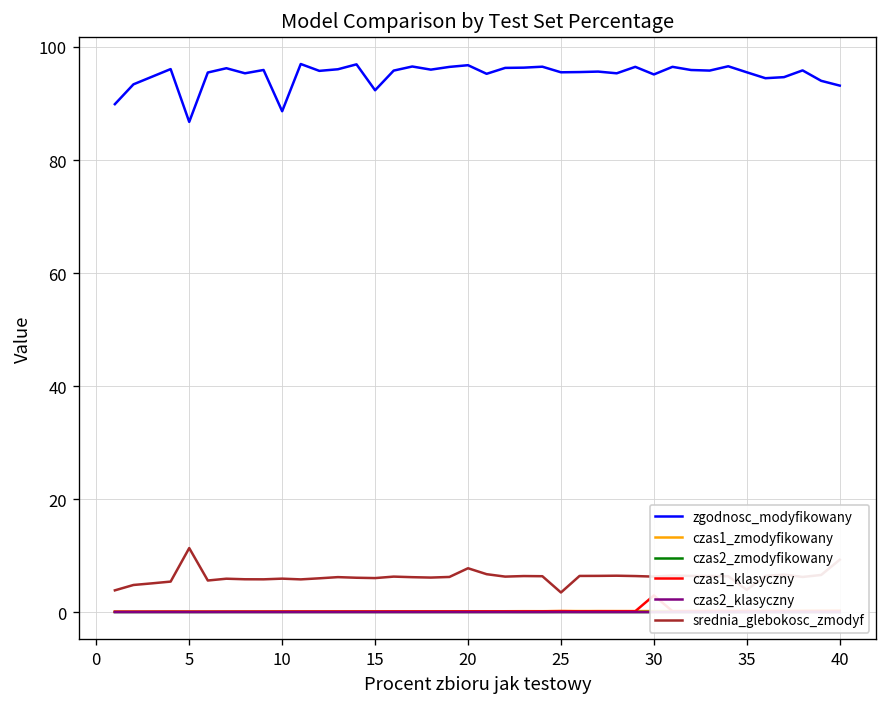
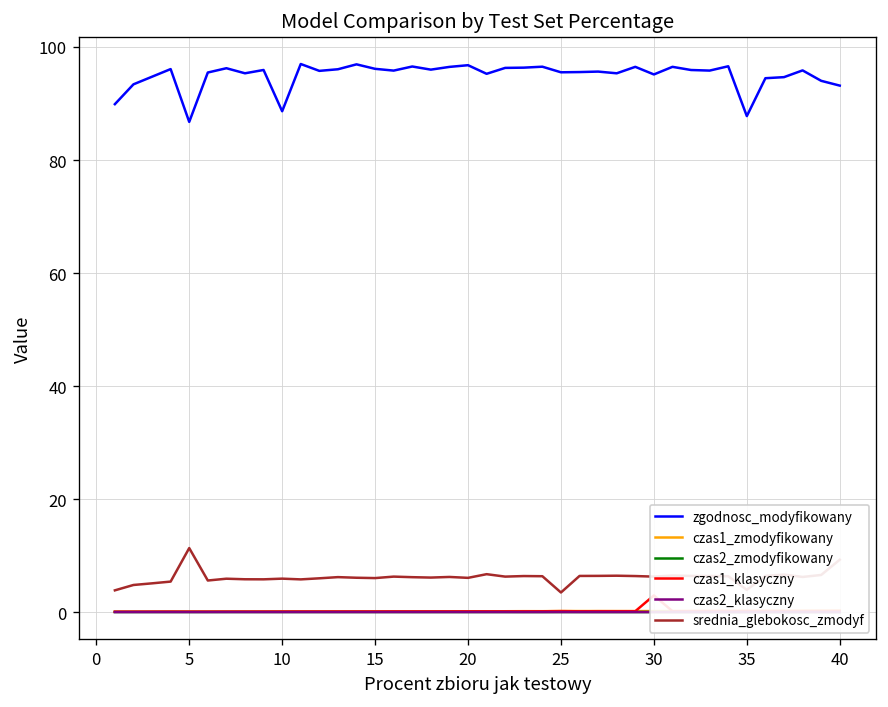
  {
    "zgodnosc_modyfikowany": {
      "5": 87,
      "10": 89,
-     "15": 92,
+     "15": 96,
      "20": 97,
      "25": 96,
      "30": 95,
-     "35": 96,
+     "35": 88,
      "40": 93
    },
    "srednia_glebokosc_zmodyf": {
      "5": 11,
      "10": 6,
      "15": 6,
-     "20": 8,
+     "20": 6,
      "25": 3
    }
  }
